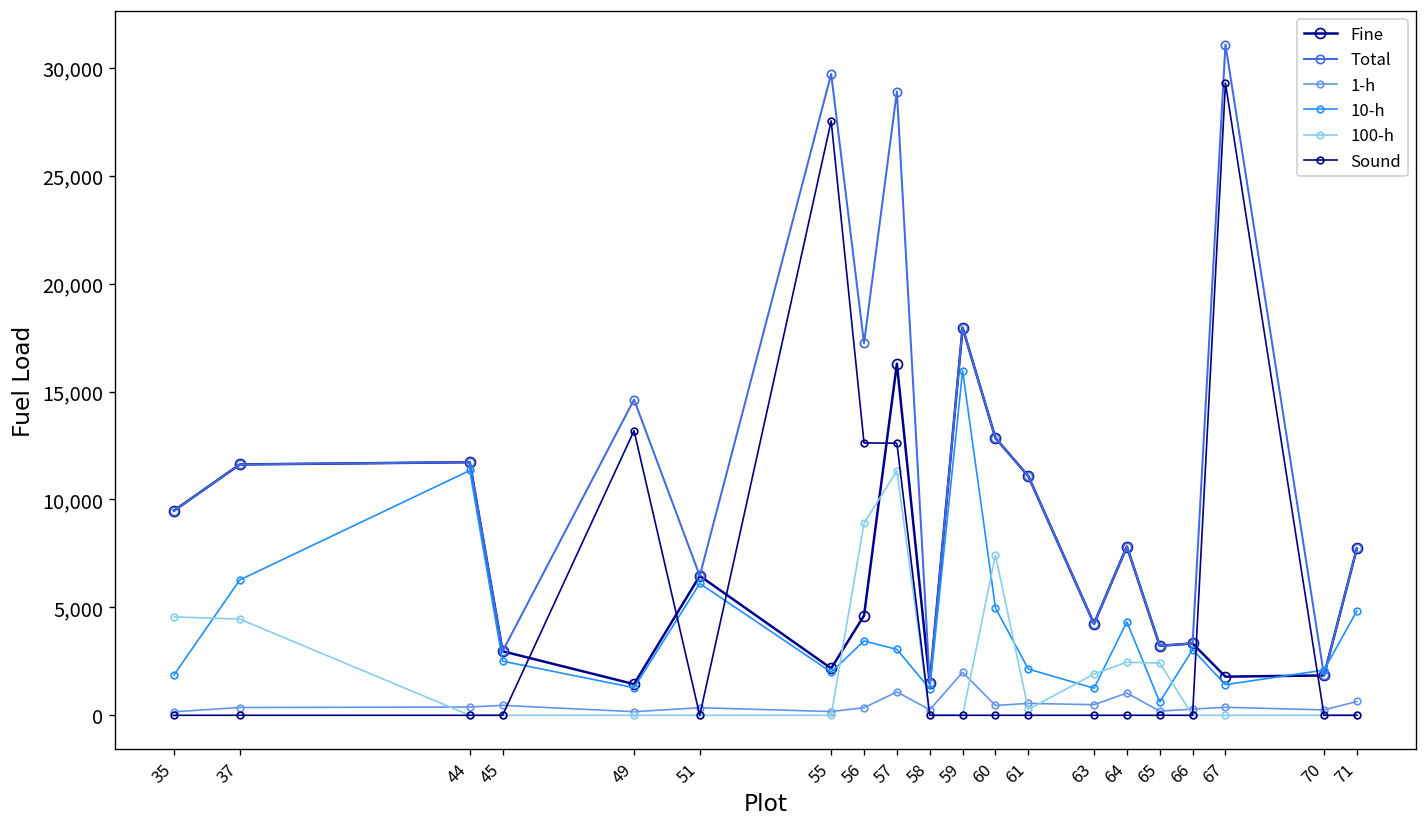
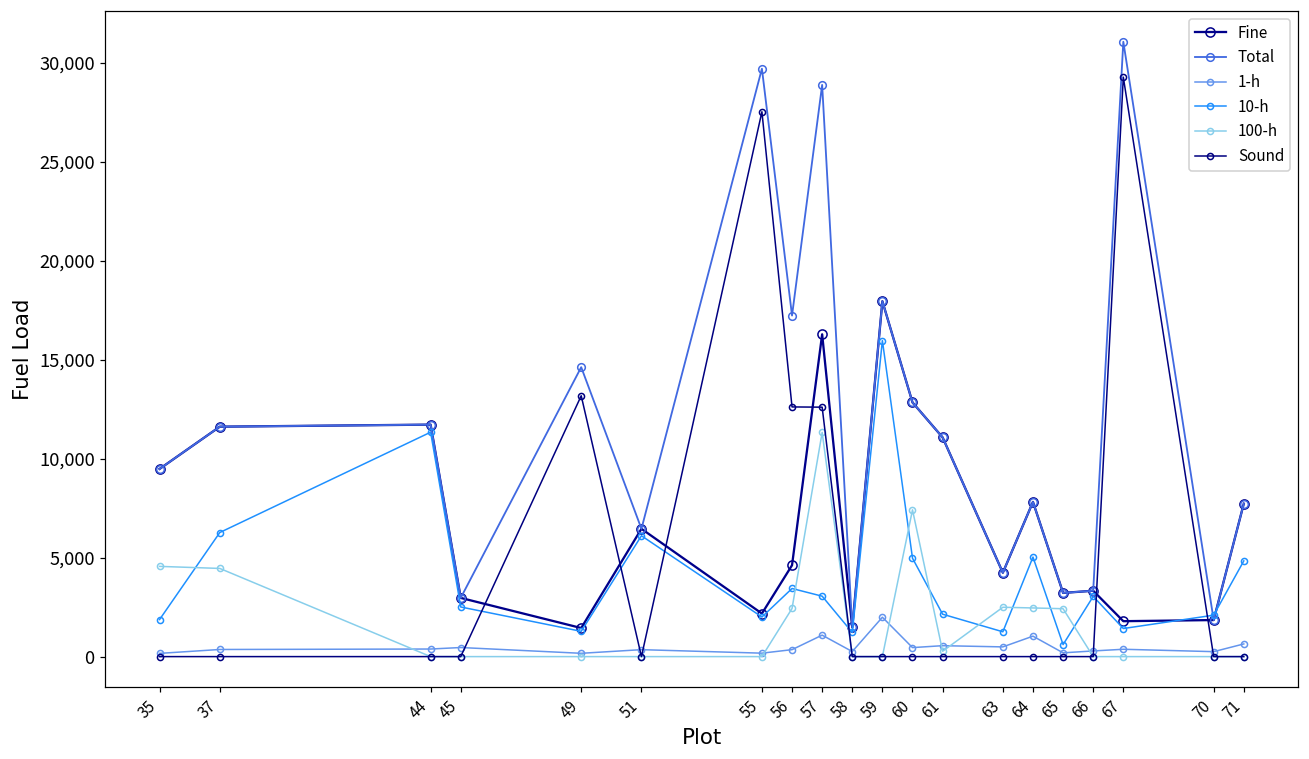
  {
    "10-h": {
      "35": "1,900",
      "37": "6,300",
      "44": "11,300",
      "45": "2,500",
      "49": "1,300",
      "51": "6,100",
      "55": "2,000",
      "56": "3,400",
      "57": "3,100",
      "58": "1,200",
      "59": "16,000",
      "60": "5,000",
      "61": "2,100",
      "63": "1,300",
-     "64": "4,300",
+     "64": "5,000",
      "65": "600",
      "66": "3,000",
      "67": "1,400",
      "70": "2,100",
      "71": "4,800"
    },
    "100-h": {
      "35": "4,600",
      "37": "4,500",
      "49": "0",
      "55": "0",
-     "56": "8,900",
+     "56": "2,400",
      "57": "11,300",
      "60": "7,400",
      "61": "300",
-     "63": "1,900",
+     "63": "2,500",
      "64": "2,500",
      "65": "2,400",
      "67": "0"
    }
  }
